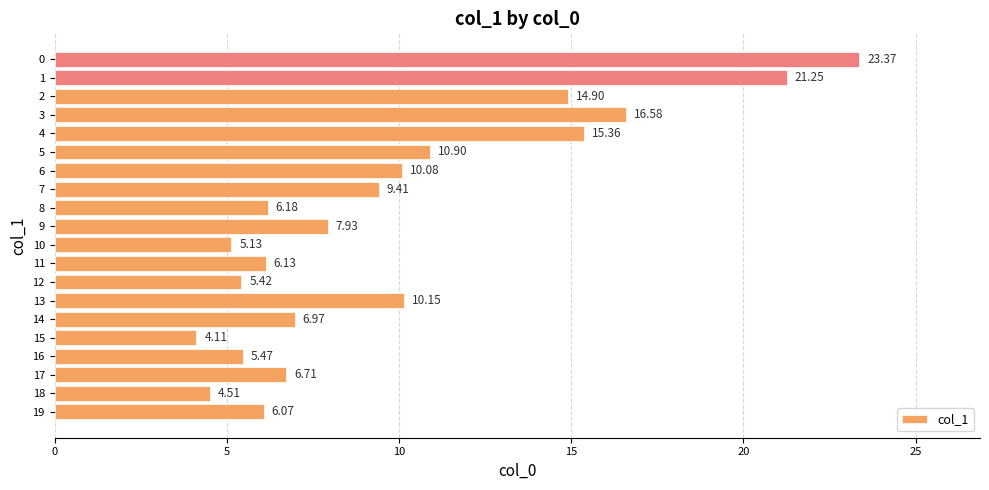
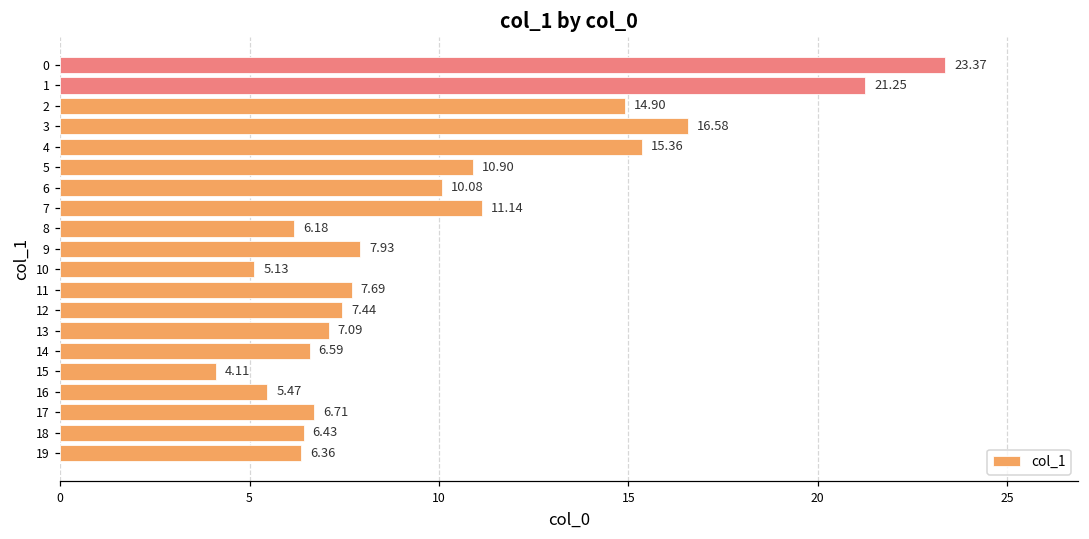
  {
    "0": 23.37,
    "1": 21.25,
    "2": 14.90,
    "3": 16.58,
    "4": 15.36,
    "5": 10.90,
    "6": 10.08,
-   "7": 9.41,
+   "7": 11.14,
    "8": 6.18,
    "9": 7.93,
    "10": 5.13,
-   "11": 6.13,
-   "12": 5.42,
-   "13": 10.15,
-   "14": 6.97,
+   "11": 7.69,
+   "12": 7.44,
+   "13": 7.09,
+   "14": 6.59,
    "15": 4.11,
    "16": 5.47,
    "17": 6.71,
-   "18": 4.51,
-   "19": 6.07
+   "18": 6.43,
+   "19": 6.36
  }
